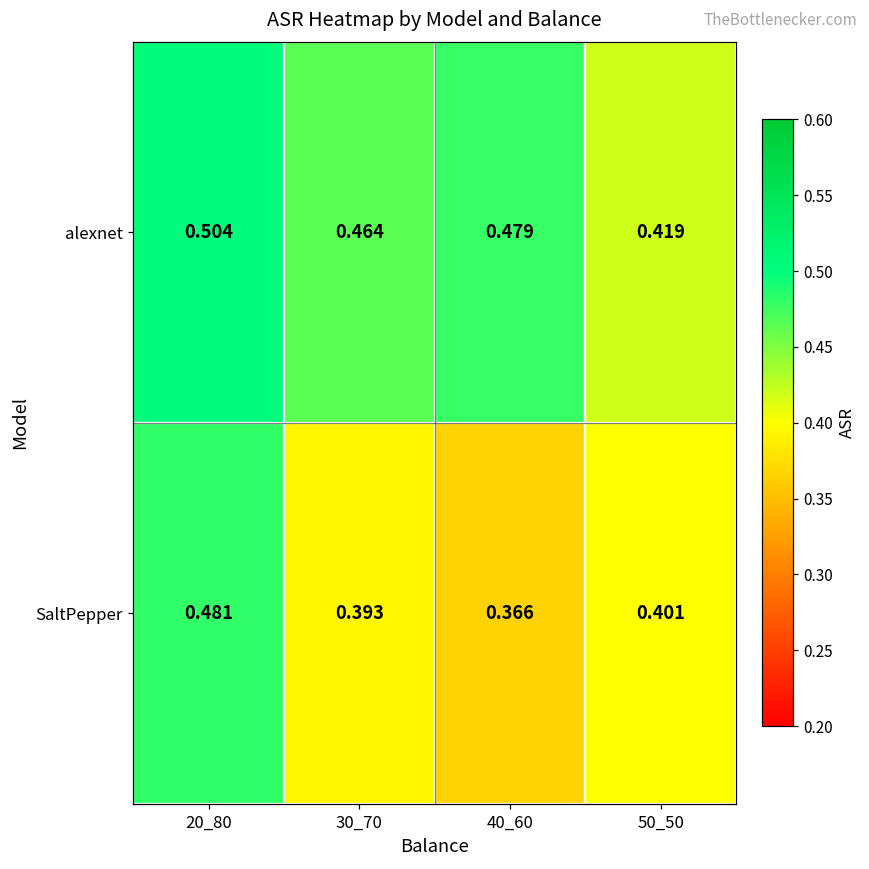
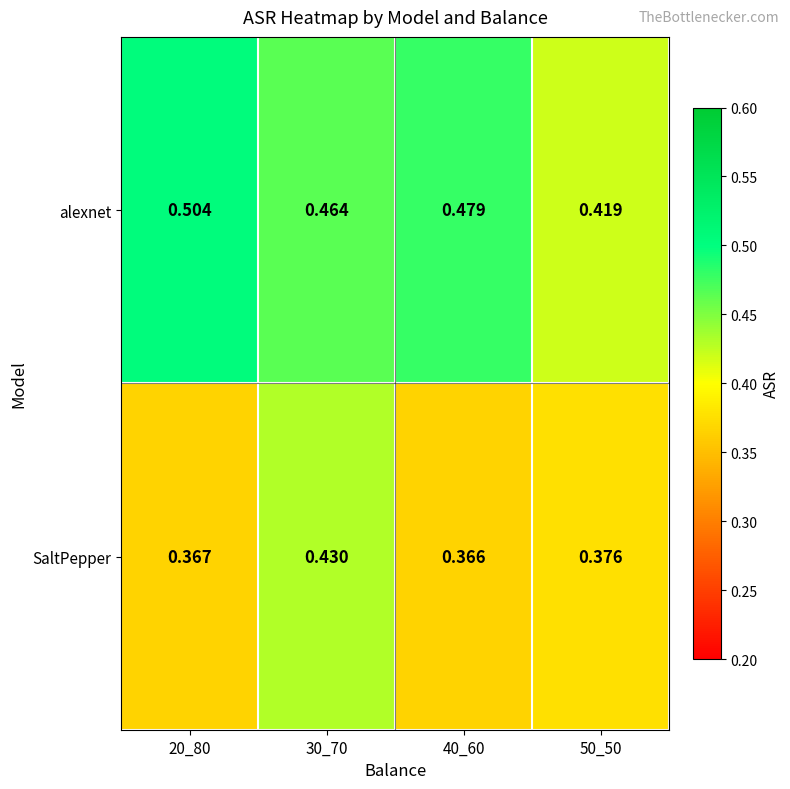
  {
    "alexnet": {
      "20_80": 0.504,
      "30_70": 0.464,
      "40_60": 0.479,
      "50_50": 0.419
    },
    "SaltPepper": {
-     "20_80": 0.481,
-     "30_70": 0.393,
+     "20_80": 0.367,
+     "30_70": 0.430,
      "40_60": 0.366,
-     "50_50": 0.401
+     "50_50": 0.376
    }
  }
